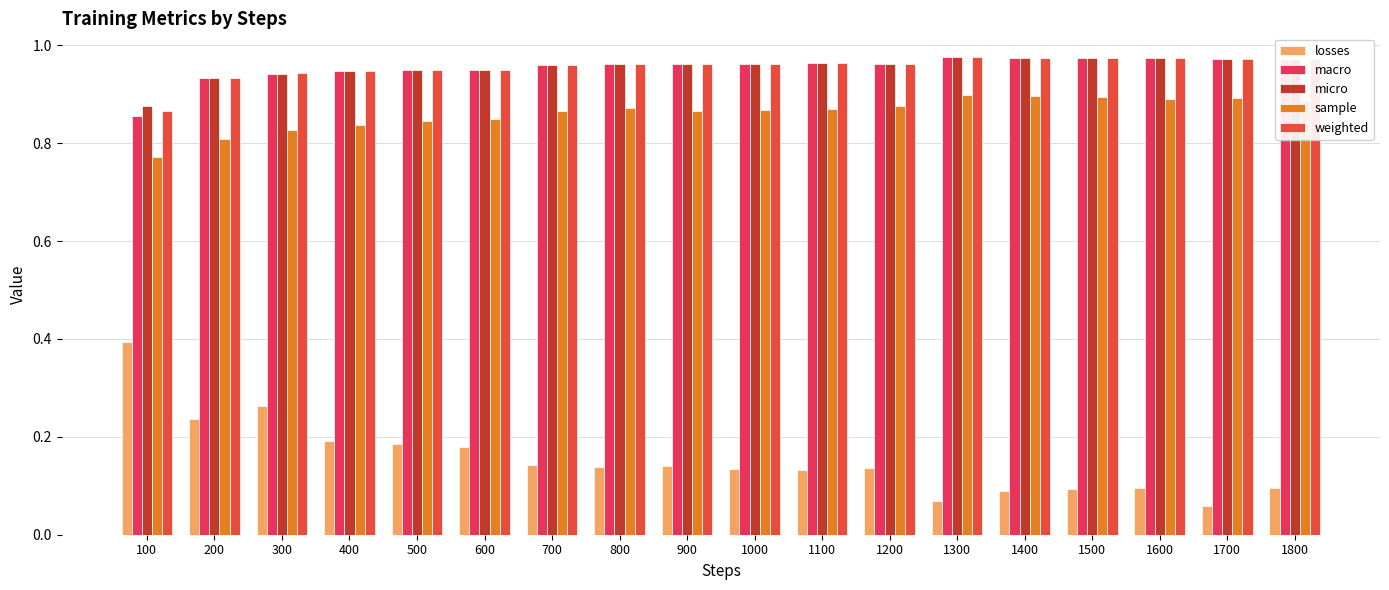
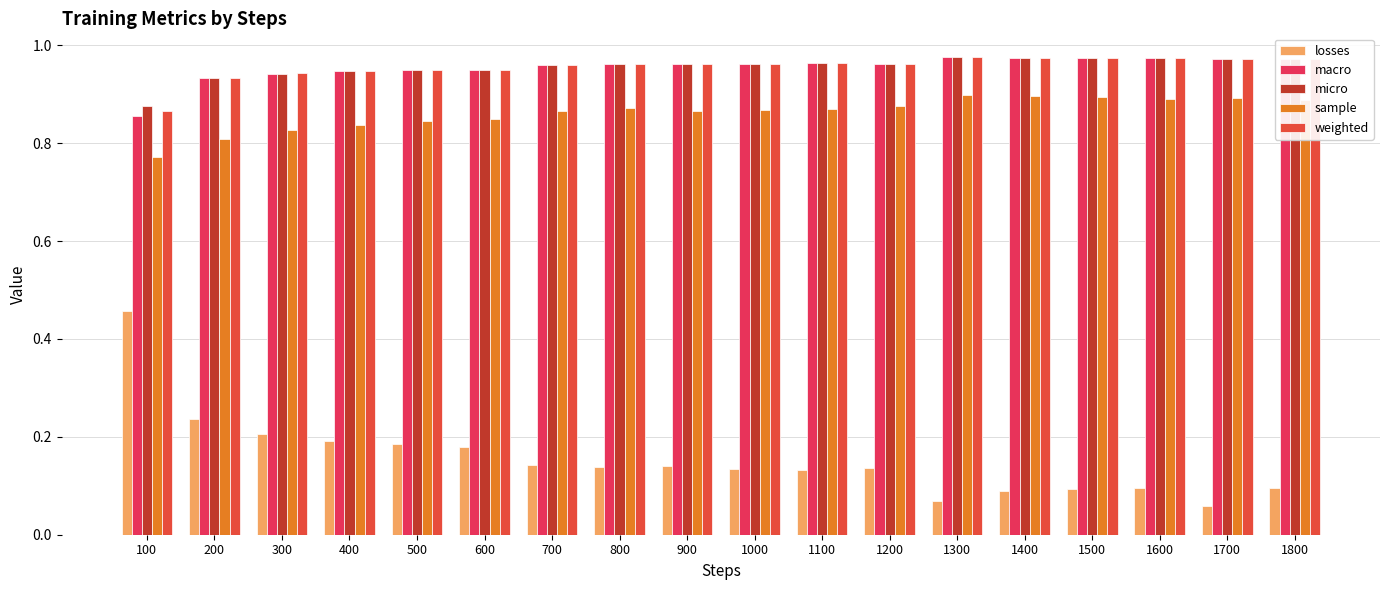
  {
    "losses": {
-     "100": 0.39,
+     "100": 0.46,
      "200": 0.24,
-     "300": 0.26,
+     "300": 0.21,
      "400": 0.19,
      "500": 0.19,
      "600": 0.18,
      "700": 0.14,
      "800": 0.14,
      "900": 0.14,
      "1000": 0.13,
      "1100": 0.13,
      "1200": 0.14,
      "1300": 0.07,
      "1400": 0.09,
      "1500": 0.09,
      "1600": 0.10,
      "1700": 0.06,
      "1800": 0.10
    }
  }
